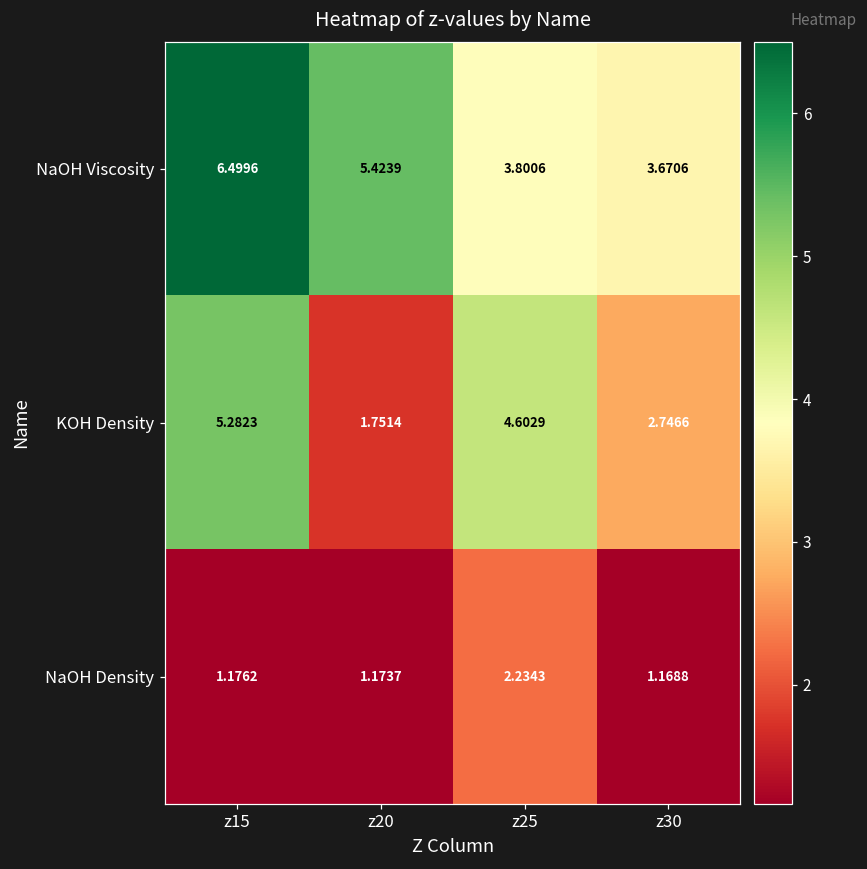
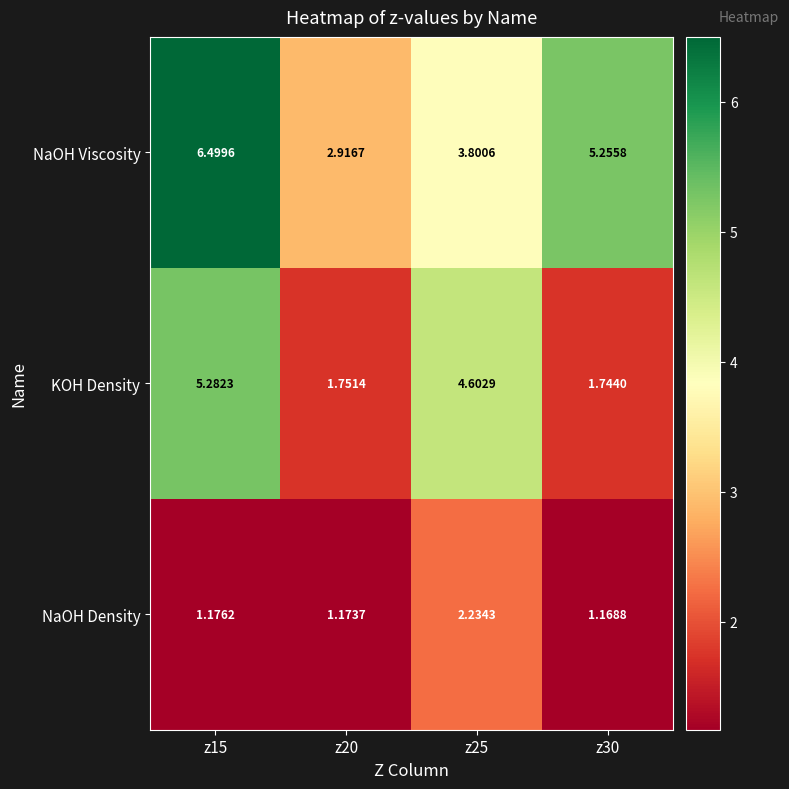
  {
    "NaOH Viscosity": {
      "z15": 6.4996,
-     "z20": 5.4239,
+     "z20": 2.9167,
      "z25": 3.8006,
-     "z30": 3.6706
+     "z30": 5.2558
    },
    "KOH Density": {
      "z15": 5.2823,
      "z20": 1.7514,
      "z25": 4.6029,
-     "z30": 2.7466
+     "z30": 1.7440
    },
    "NaOH Density": {
      "z15": 1.1762,
      "z20": 1.1737,
      "z25": 2.2343,
      "z30": 1.1688
    }
  }
